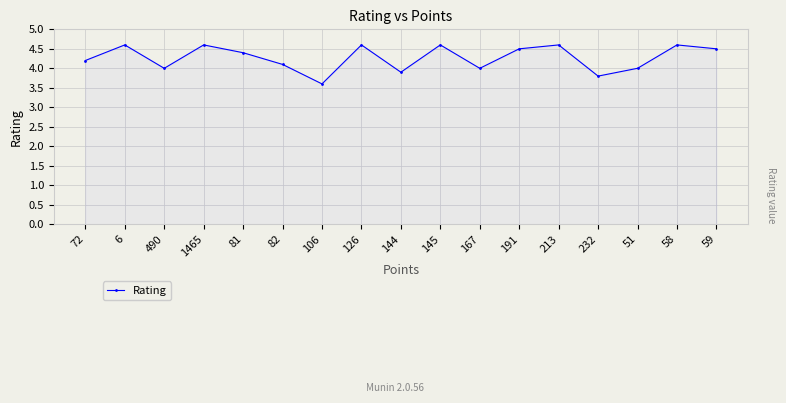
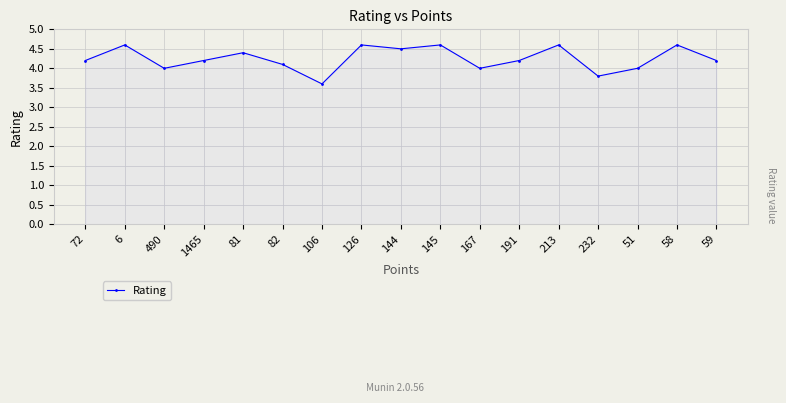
  {
    "72": 4.2,
    "6": 4.6,
    "490": 4.0,
-   "1465": 4.6,
+   "1465": 4.2,
    "81": 4.4,
    "82": 4.1,
    "106": 3.6,
    "126": 4.6,
-   "144": 3.9,
+   "144": 4.5,
    "145": 4.6,
    "167": 4.0,
-   "191": 4.5,
+   "191": 4.2,
    "213": 4.6,
    "232": 3.8,
    "51": 4.0,
    "58": 4.6,
-   "59": 4.5
+   "59": 4.2
  }
